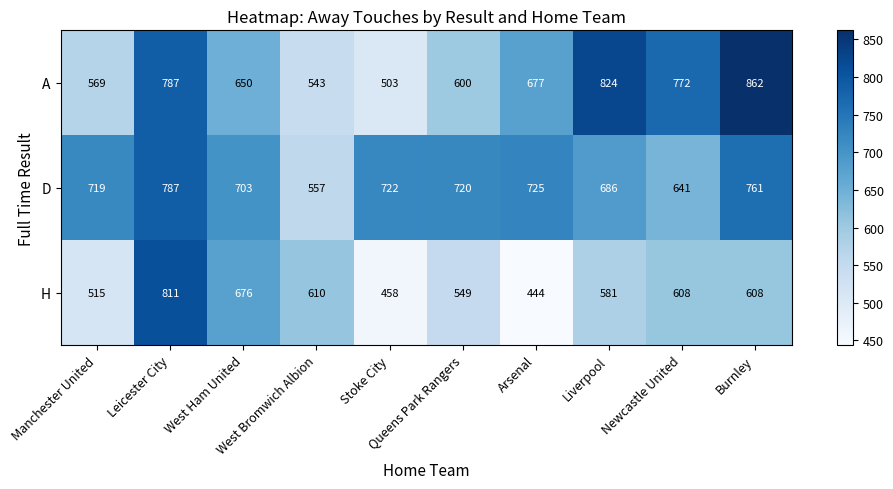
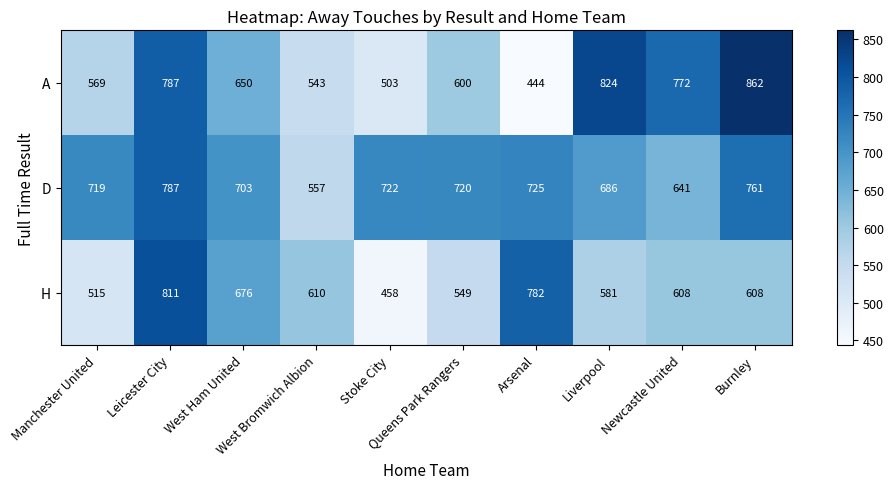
  {
    "A": {
      "Manchester United": 569,
      "Leicester City": 787,
      "West Ham United": 650,
      "West Bromwich Albion": 543,
      "Stoke City": 503,
      "Queens Park Rangers": 600,
-     "Arsenal": 677,
+     "Arsenal": 444,
      "Liverpool": 824,
      "Newcastle United": 772,
      "Burnley": 862
    },
    "D": {
      "Manchester United": 719,
      "Leicester City": 787,
      "West Ham United": 703,
      "West Bromwich Albion": 557,
      "Stoke City": 722,
      "Queens Park Rangers": 720,
      "Arsenal": 725,
      "Liverpool": 686,
      "Newcastle United": 641,
      "Burnley": 761
    },
    "H": {
      "Manchester United": 515,
      "Leicester City": 811,
      "West Ham United": 676,
      "West Bromwich Albion": 610,
      "Stoke City": 458,
      "Queens Park Rangers": 549,
-     "Arsenal": 444,
+     "Arsenal": 782,
      "Liverpool": 581,
      "Newcastle United": 608,
      "Burnley": 608
    }
  }
